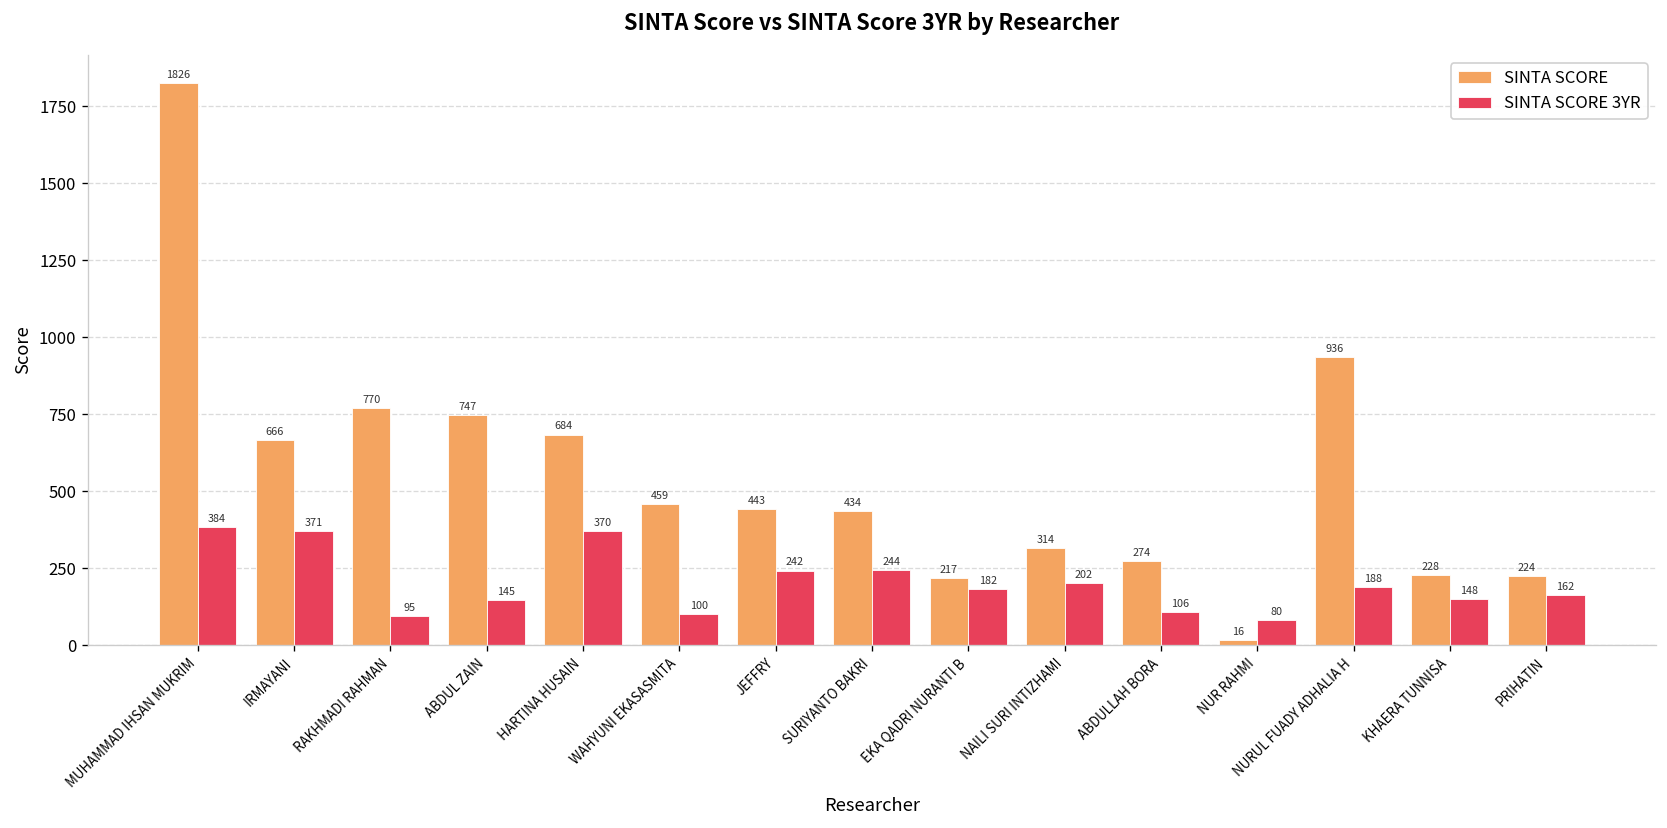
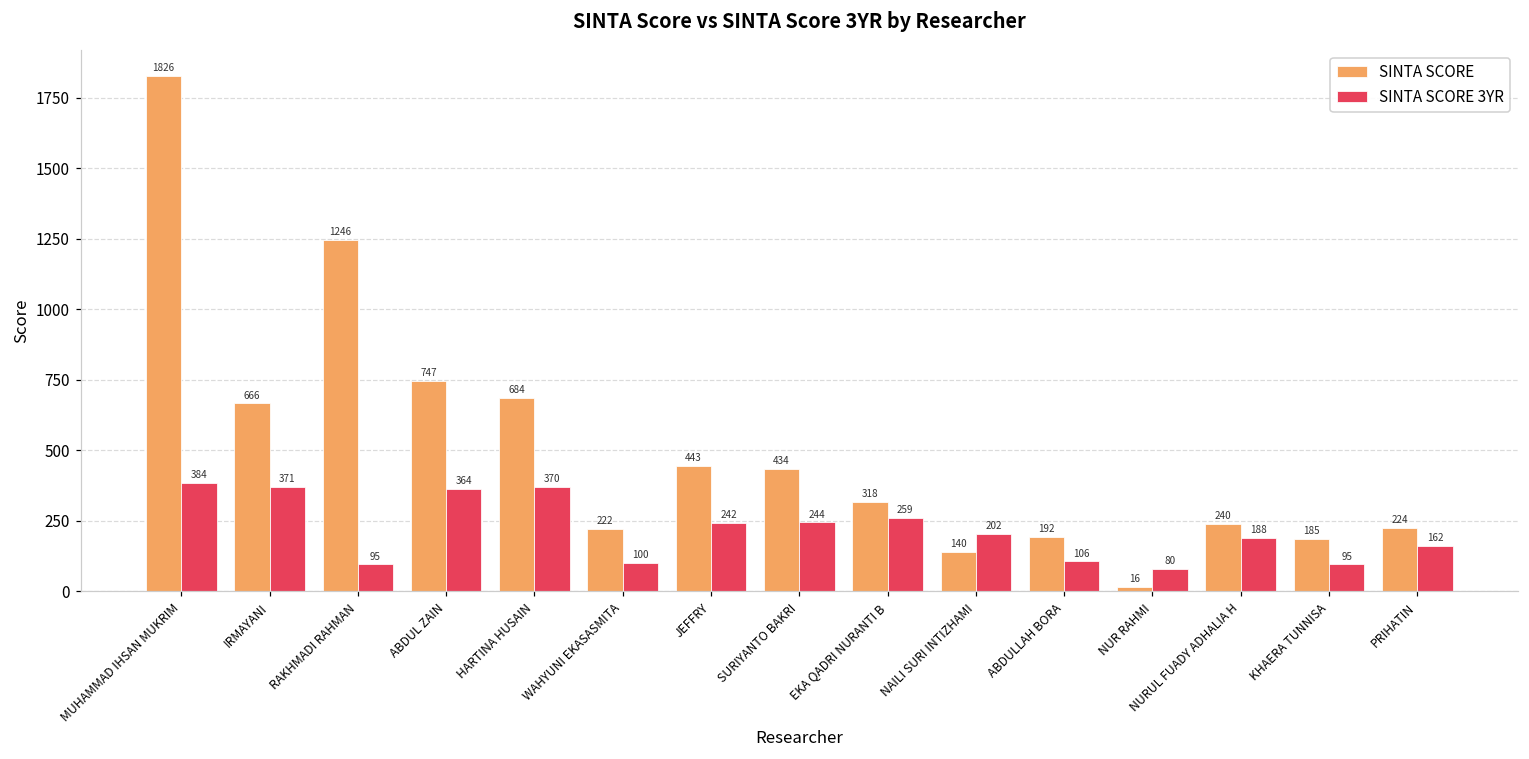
  {
    "SINTA SCORE": {
      "MUHAMMAD IHSAN MUKRIM": 1826,
      "IRMAYANI": 666,
-     "RAKHMADI RAHMAN": 770,
+     "RAKHMADI RAHMAN": 1246,
      "ABDUL ZAIN": 747,
      "HARTINA HUSAIN": 684,
-     "WAHYUNI EKASASMITA": 459,
+     "WAHYUNI EKASASMITA": 222,
      "JEFFRY": 443,
      "SURIYANTO BAKRI": 434,
-     "EKA QADRI NURANTI B": 217,
-     "NAILI SURI INTIZHAMI": 314,
-     "ABDULLAH BORA": 274,
+     "EKA QADRI NURANTI B": 318,
+     "NAILI SURI INTIZHAMI": 140,
+     "ABDULLAH BORA": 192,
      "NUR RAHMI": 16,
-     "NURUL FUADY ADHALIA H": 936,
-     "KHAERA TUNNISA": 228,
+     "NURUL FUADY ADHALIA H": 240,
+     "KHAERA TUNNISA": 185,
      "PRIHATIN": 224
    },
    "SINTA SCORE 3YR": {
      "MUHAMMAD IHSAN MUKRIM": 384,
      "IRMAYANI": 371,
      "RAKHMADI RAHMAN": 95,
-     "ABDUL ZAIN": 145,
+     "ABDUL ZAIN": 364,
      "HARTINA HUSAIN": 370,
      "WAHYUNI EKASASMITA": 100,
      "JEFFRY": 242,
      "SURIYANTO BAKRI": 244,
-     "EKA QADRI NURANTI B": 182,
+     "EKA QADRI NURANTI B": 259,
      "NAILI SURI INTIZHAMI": 202,
      "ABDULLAH BORA": 106,
      "NUR RAHMI": 80,
      "NURUL FUADY ADHALIA H": 188,
-     "KHAERA TUNNISA": 148,
+     "KHAERA TUNNISA": 95,
      "PRIHATIN": 162
    }
  }
